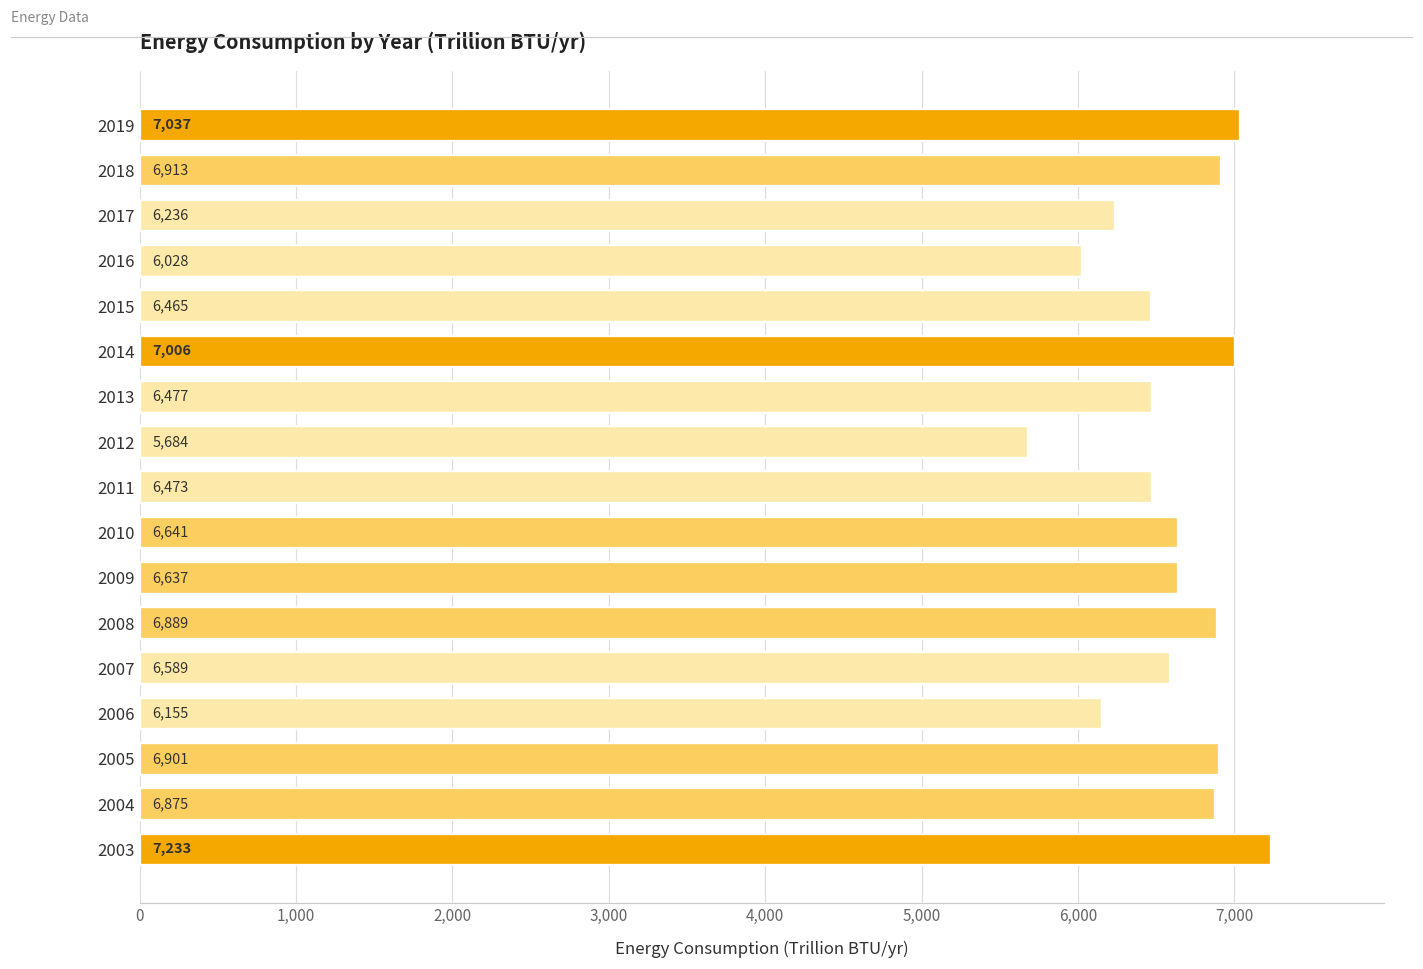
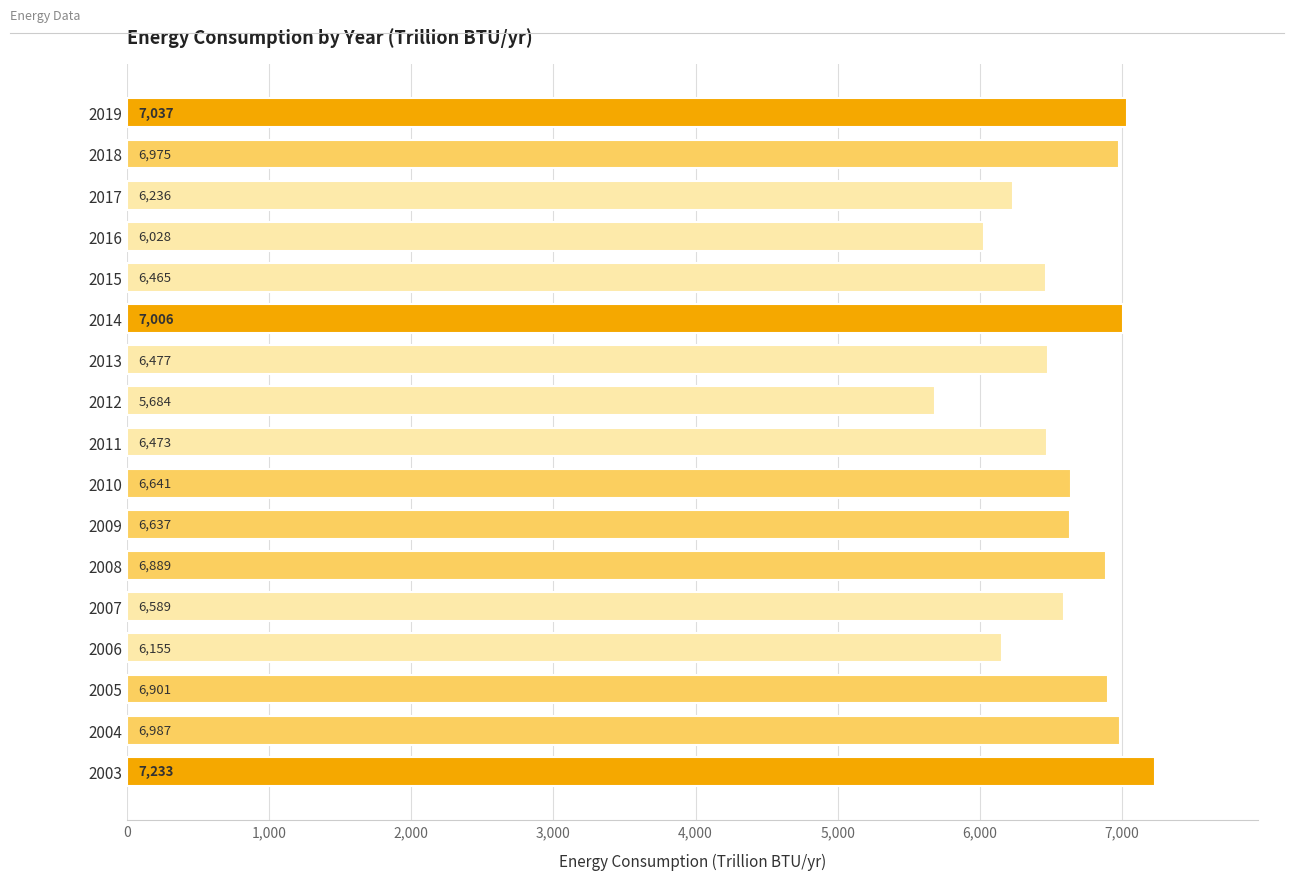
  {
    "2019": "7,037",
-   "2018": "6,913",
+   "2018": "6,975",
    "2017": "6,236",
    "2016": "6,028",
    "2015": "6,465",
    "2014": "7,006",
    "2013": "6,477",
    "2012": "5,684",
    "2011": "6,473",
    "2010": "6,641",
    "2009": "6,637",
    "2008": "6,889",
    "2007": "6,589",
    "2006": "6,155",
    "2005": "6,901",
-   "2004": "6,875",
+   "2004": "6,987",
    "2003": "7,233"
  }
